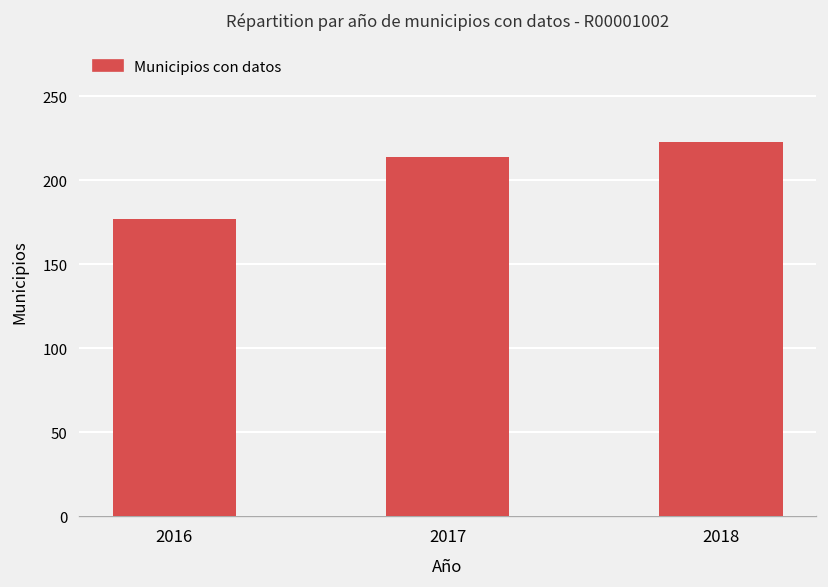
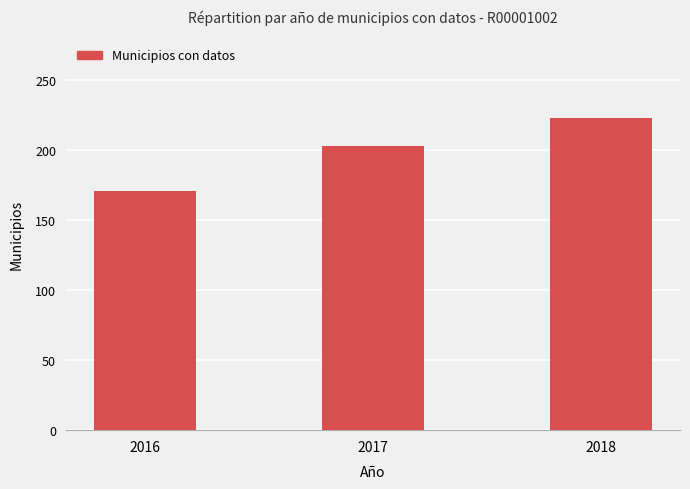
  {
-   "2016": 177,
-   "2017": 214,
+   "2016": 171,
+   "2017": 203,
    "2018": 223
  }
